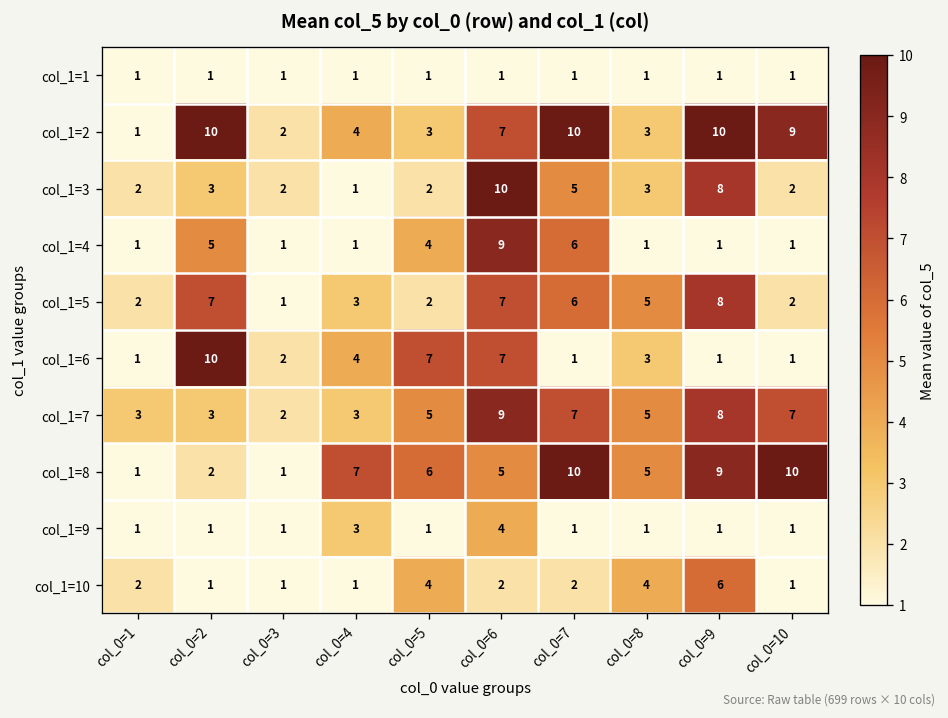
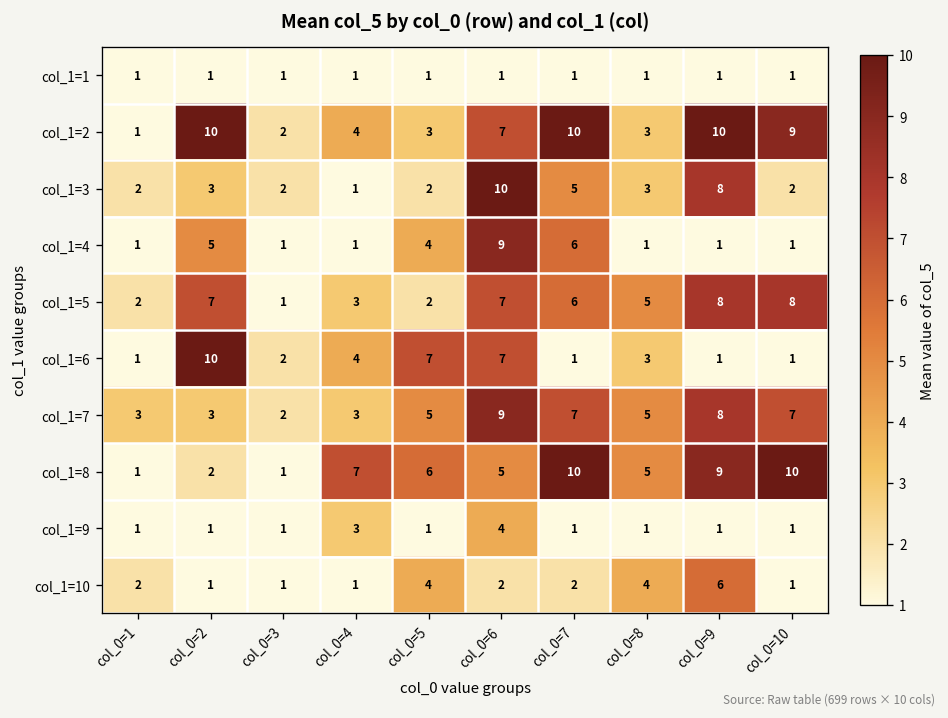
  {
    "col_1=1": {
      "col_0=1": 1,
      "col_0=2": 1,
      "col_0=3": 1,
      "col_0=4": 1,
      "col_0=5": 1,
      "col_0=6": 1,
      "col_0=7": 1,
      "col_0=8": 1,
      "col_0=9": 1,
      "col_0=10": 1
    },
    "col_1=2": {
      "col_0=1": 1,
      "col_0=2": 10,
      "col_0=3": 2,
      "col_0=4": 4,
      "col_0=5": 3,
      "col_0=6": 7,
      "col_0=7": 10,
      "col_0=8": 3,
      "col_0=9": 10,
      "col_0=10": 9
    },
    "col_1=3": {
      "col_0=1": 2,
      "col_0=2": 3,
      "col_0=3": 2,
      "col_0=4": 1,
      "col_0=5": 2,
      "col_0=6": 10,
      "col_0=7": 5,
      "col_0=8": 3,
      "col_0=9": 8,
      "col_0=10": 2
    },
    "col_1=4": {
      "col_0=1": 1,
      "col_0=2": 5,
      "col_0=3": 1,
      "col_0=4": 1,
      "col_0=5": 4,
      "col_0=6": 9,
      "col_0=7": 6,
      "col_0=8": 1,
      "col_0=9": 1,
      "col_0=10": 1
    },
    "col_1=5": {
      "col_0=1": 2,
      "col_0=2": 7,
      "col_0=3": 1,
      "col_0=4": 3,
      "col_0=5": 2,
      "col_0=6": 7,
      "col_0=7": 6,
      "col_0=8": 5,
      "col_0=9": 8,
-     "col_0=10": 2
+     "col_0=10": 8
    },
    "col_1=6": {
      "col_0=1": 1,
      "col_0=2": 10,
      "col_0=3": 2,
      "col_0=4": 4,
      "col_0=5": 7,
      "col_0=6": 7,
      "col_0=7": 1,
      "col_0=8": 3,
      "col_0=9": 1,
      "col_0=10": 1
    },
    "col_1=7": {
      "col_0=1": 3,
      "col_0=2": 3,
      "col_0=3": 2,
      "col_0=4": 3,
      "col_0=5": 5,
      "col_0=6": 9,
      "col_0=7": 7,
      "col_0=8": 5,
      "col_0=9": 8,
      "col_0=10": 7
    },
    "col_1=8": {
      "col_0=1": 1,
      "col_0=2": 2,
      "col_0=3": 1,
      "col_0=4": 7,
      "col_0=5": 6,
      "col_0=6": 5,
      "col_0=7": 10,
      "col_0=8": 5,
      "col_0=9": 9,
      "col_0=10": 10
    },
    "col_1=9": {
      "col_0=1": 1,
      "col_0=2": 1,
      "col_0=3": 1,
      "col_0=4": 3,
      "col_0=5": 1,
      "col_0=6": 4,
      "col_0=7": 1,
      "col_0=8": 1,
      "col_0=9": 1,
      "col_0=10": 1
    },
    "col_1=10": {
      "col_0=1": 2,
      "col_0=2": 1,
      "col_0=3": 1,
      "col_0=4": 1,
      "col_0=5": 4,
      "col_0=6": 2,
      "col_0=7": 2,
      "col_0=8": 4,
      "col_0=9": 6,
      "col_0=10": 1
    }
  }
